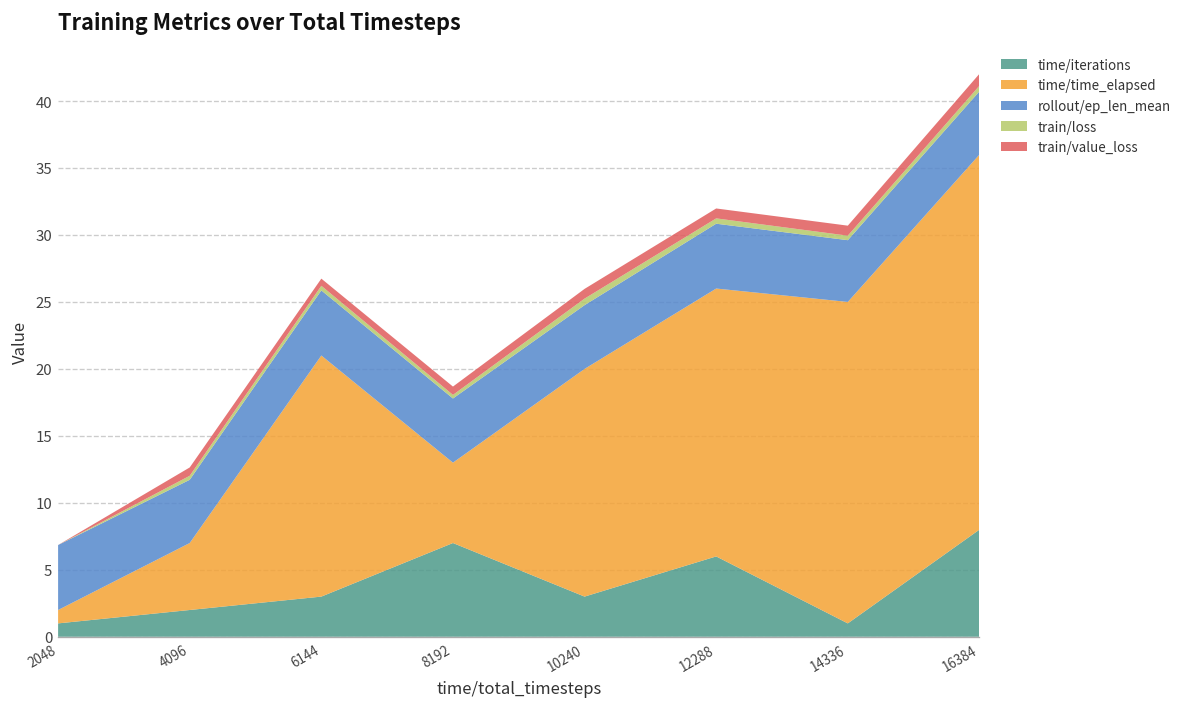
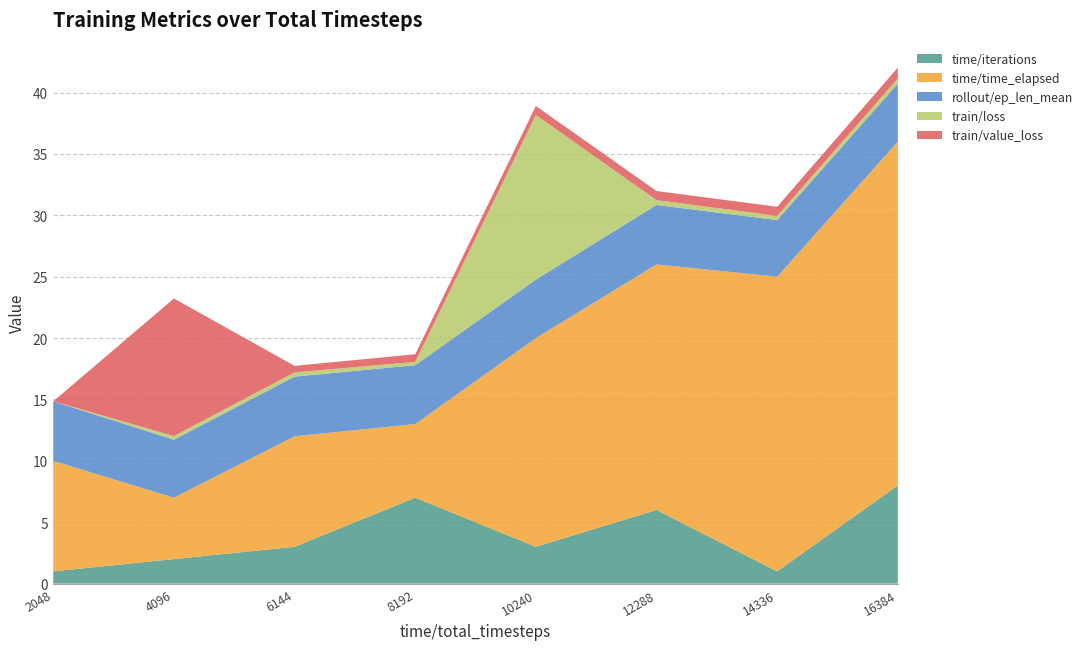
  {
    "time/iterations": {
      "2048": 1.0,
      "4096": 2.0,
      "6144": 3.0,
      "8192": 7.0,
      "10240": 3.0,
      "12288": 6.0,
      "14336": 1.0,
      "16384": 8.0
    },
    "time/time_elapsed": {
-     "2048": 1,
+     "2048": 9,
      "4096": 5,
-     "6144": 18,
+     "6144": 9,
      "8192": 6,
      "10240": 17,
      "12288": 20,
      "14336": 24,
      "16384": 28
    },
    "rollout/ep_len_mean": {
      "4096": 4.7,
      "6144": 4.9,
      "8192": 4.8,
      "10240": 4.8,
      "12288": 4.8,
      "14336": 4.6,
      "16384": 4.7
    },
    "train/loss": {
      "4096": 0.3,
      "6144": 0.3,
      "8192": 0.3,
-     "10240": 0.5,
+     "10240": 13.4,
      "12288": 0.4,
      "14336": 0.3,
      "16384": 0.4
    },
    "train/value_loss": {
-     "4096": 0.6,
+     "4096": 11.2,
      "6144": 0.5,
      "8192": 0.6,
      "10240": 0.7,
      "12288": 0.7,
      "14336": 0.7,
      "16384": 0.9
    }
  }
